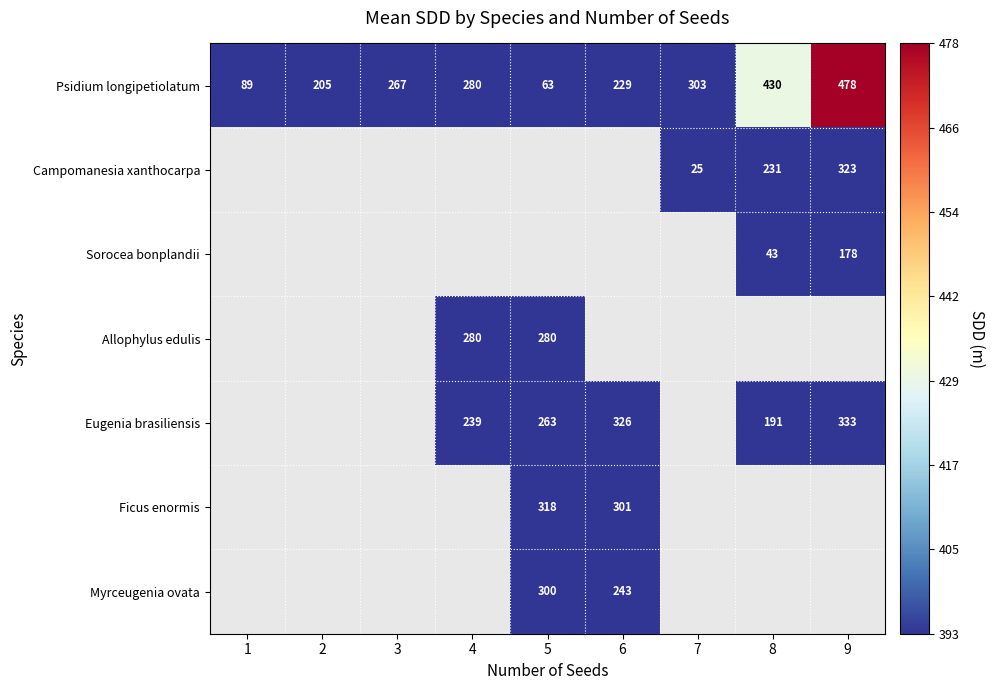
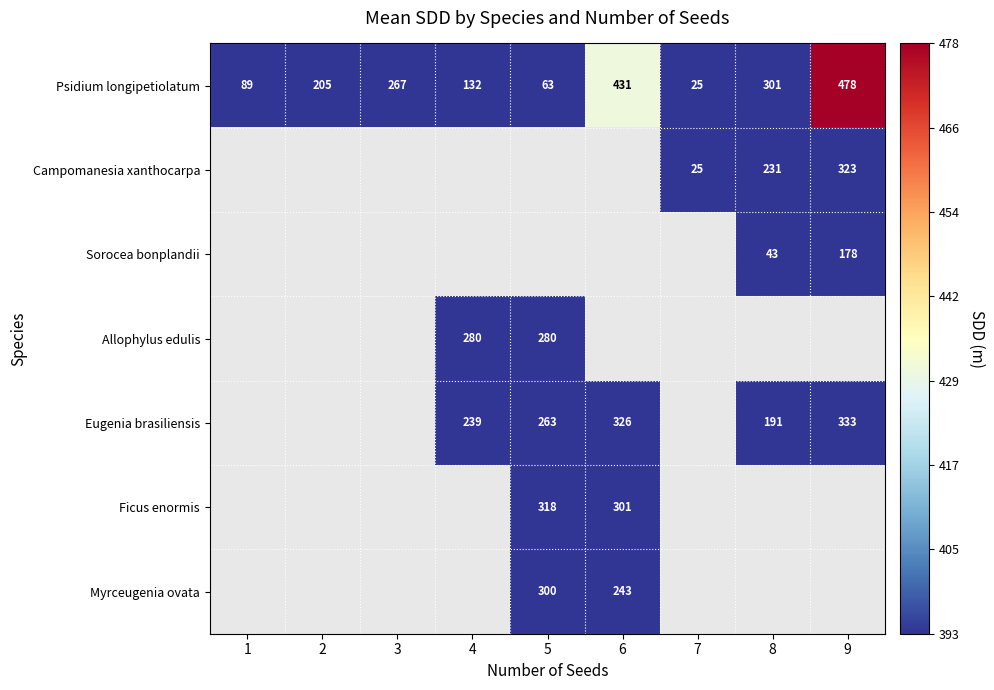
  {
    "Psidium longipetiolatum": {
      "1": 89,
      "2": 205,
      "3": 267,
-     "4": 280,
+     "4": 132,
      "5": 63,
-     "6": 229,
-     "7": 303,
-     "8": 430,
+     "6": 431,
+     "7": 25,
+     "8": 301,
      "9": 478
    },
    "Campomanesia xanthocarpa": {
      "7": 25,
      "8": 231,
      "9": 323
    },
    "Sorocea bonplandii": {
      "8": 43,
      "9": 178
    },
    "Allophylus edulis": {
      "4": 280,
      "5": 280
    },
    "Eugenia brasiliensis": {
      "4": 239,
      "5": 263,
      "6": 326,
      "8": 191,
      "9": 333
    },
    "Ficus enormis": {
      "5": 318,
      "6": 301
    },
    "Myrceugenia ovata": {
      "5": 300,
      "6": 243
    }
  }
